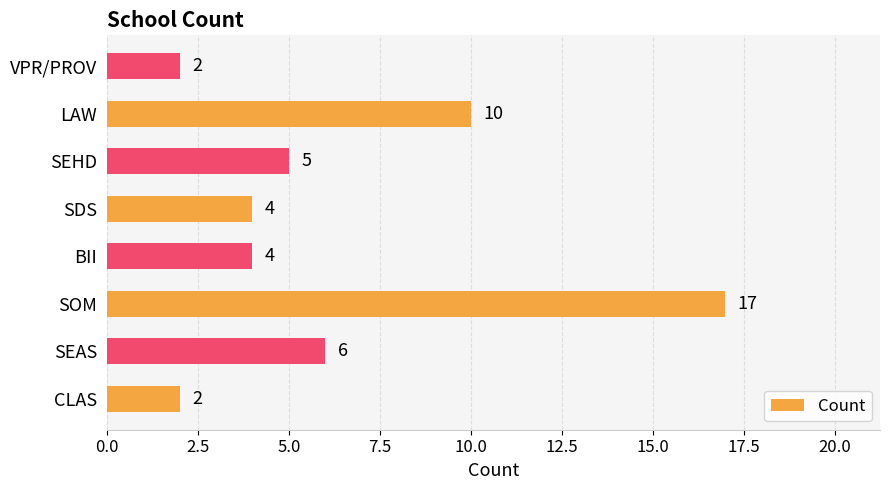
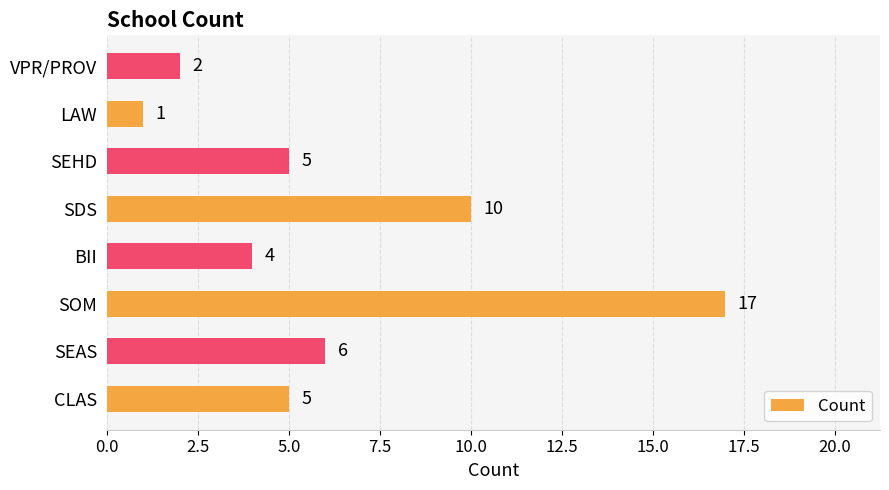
  {
    "VPR/PROV": 2,
-   "LAW": 10,
+   "LAW": 1,
    "SEHD": 5,
-   "SDS": 4,
+   "SDS": 10,
    "BII": 4,
    "SOM": 17,
    "SEAS": 6,
-   "CLAS": 2
+   "CLAS": 5
  }
